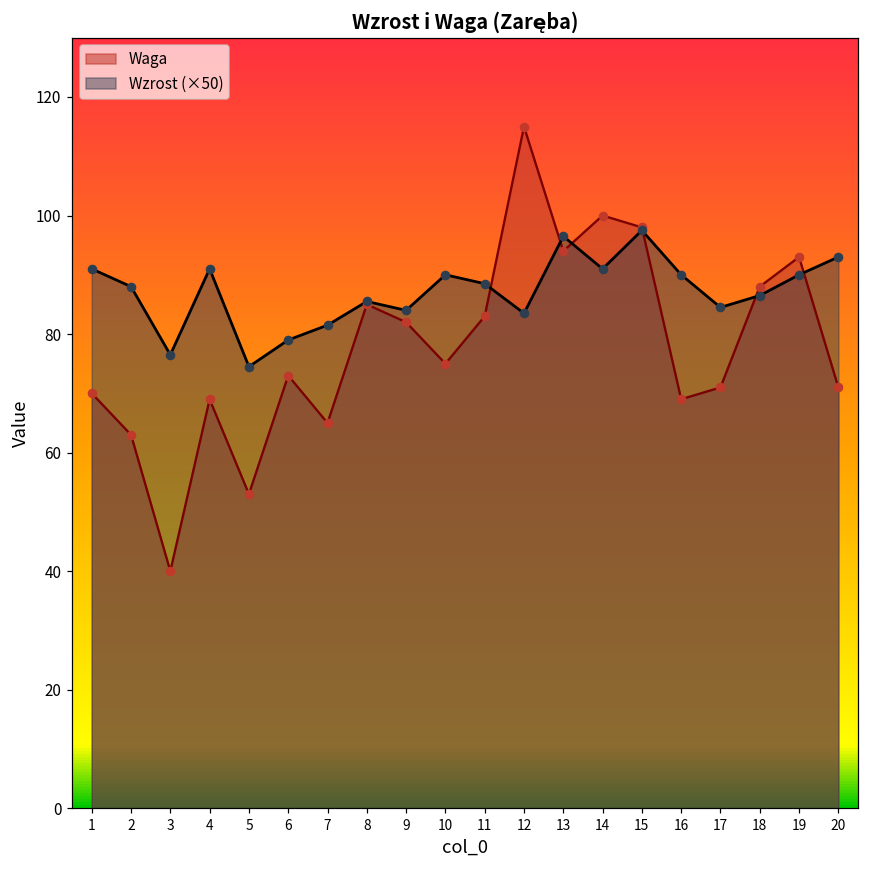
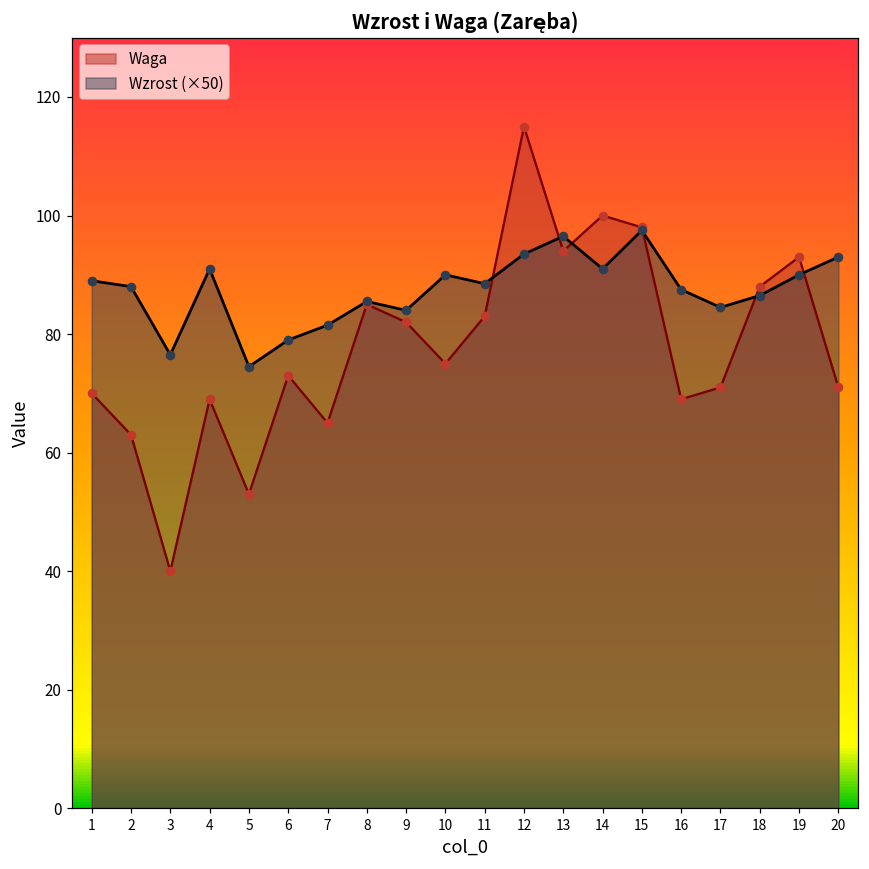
  {
    "Waga": {
      "1": 70,
      "2": 63,
      "3": 40,
      "4": 69,
      "5": 53,
      "6": 73,
      "7": 65,
      "8": 85,
      "9": 82,
      "10": 75,
      "11": 83,
      "12": 115,
      "13": 94,
      "14": 100,
      "15": 98,
      "16": 69,
      "17": 71,
      "18": 88,
      "19": 93,
      "20": 71
    },
    "Wzrost (×50)": {
-     "1": 91,
+     "1": 89,
      "2": 88,
      "3": 77,
      "4": 91,
      "5": 75,
      "6": 79,
      "7": 82,
      "8": 86,
      "9": 84,
      "10": 90,
      "11": 89,
-     "12": 84,
+     "12": 94,
      "13": 97,
      "14": 91,
      "15": 98,
-     "16": 90,
+     "16": 88,
      "17": 85,
      "18": 87,
      "19": 90,
      "20": 93
    }
  }
